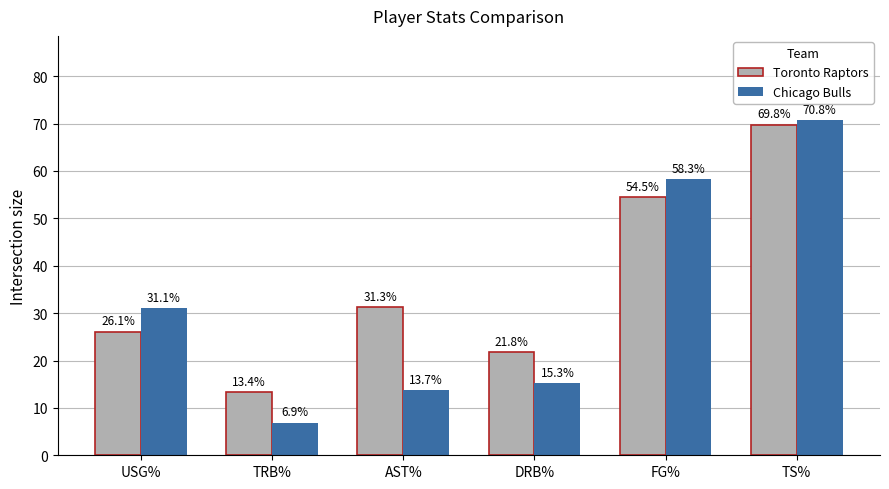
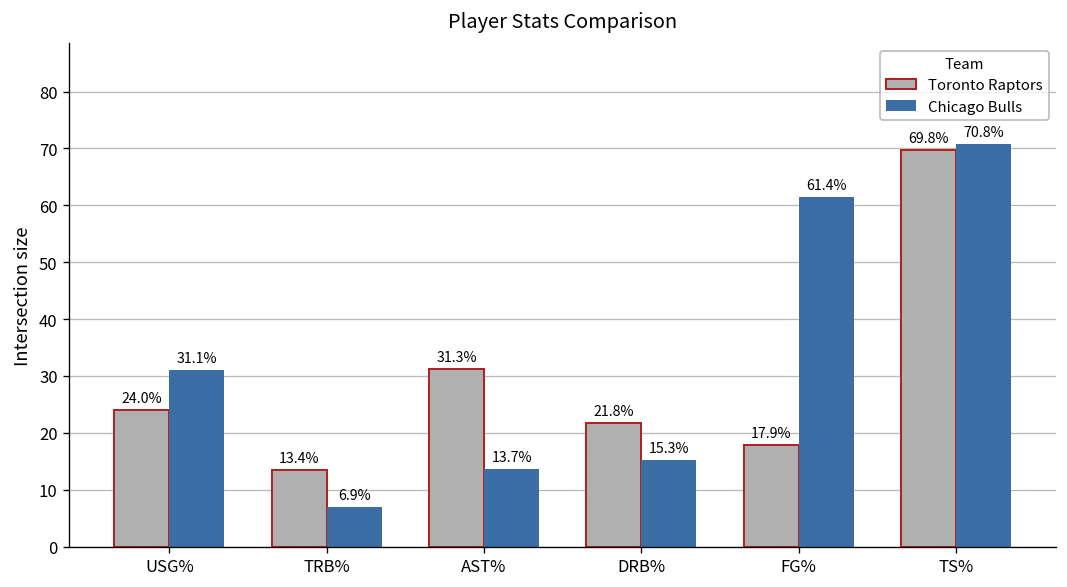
  {
    "Toronto Raptors": {
-     "USG%": "26.1%",
+     "USG%": "24.0%",
      "TRB%": "13.4%",
      "AST%": "31.3%",
      "DRB%": "21.8%",
-     "FG%": "54.5%",
+     "FG%": "17.9%",
      "TS%": "69.8%"
    },
    "Chicago Bulls": {
      "USG%": "31.1%",
      "TRB%": "6.9%",
      "AST%": "13.7%",
      "DRB%": "15.3%",
-     "FG%": "58.3%"
+     "FG%": "61.4%"
    }
  }
